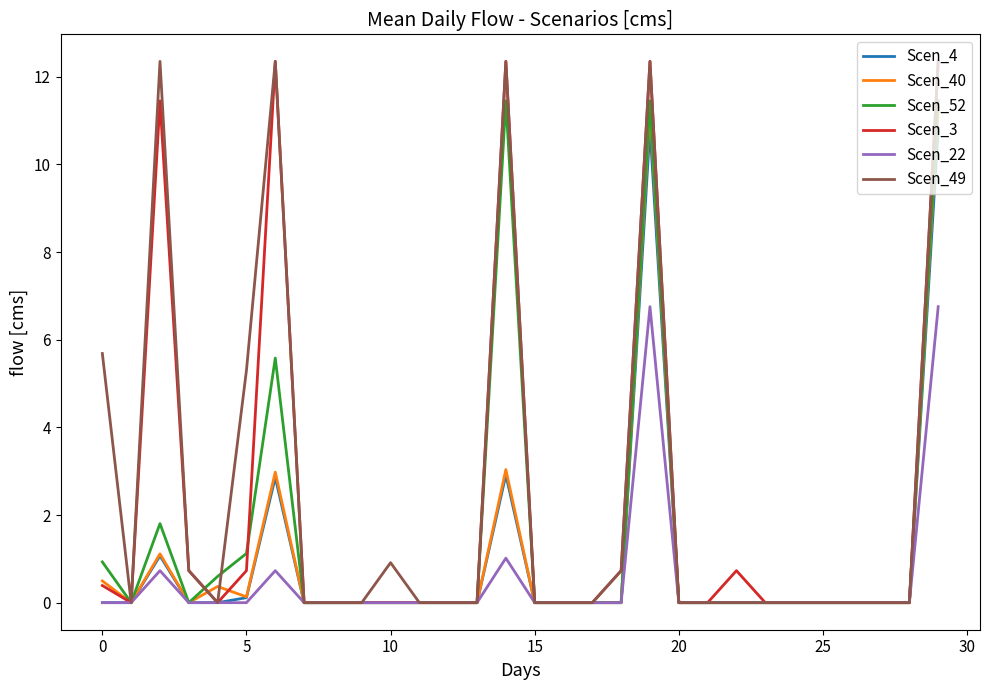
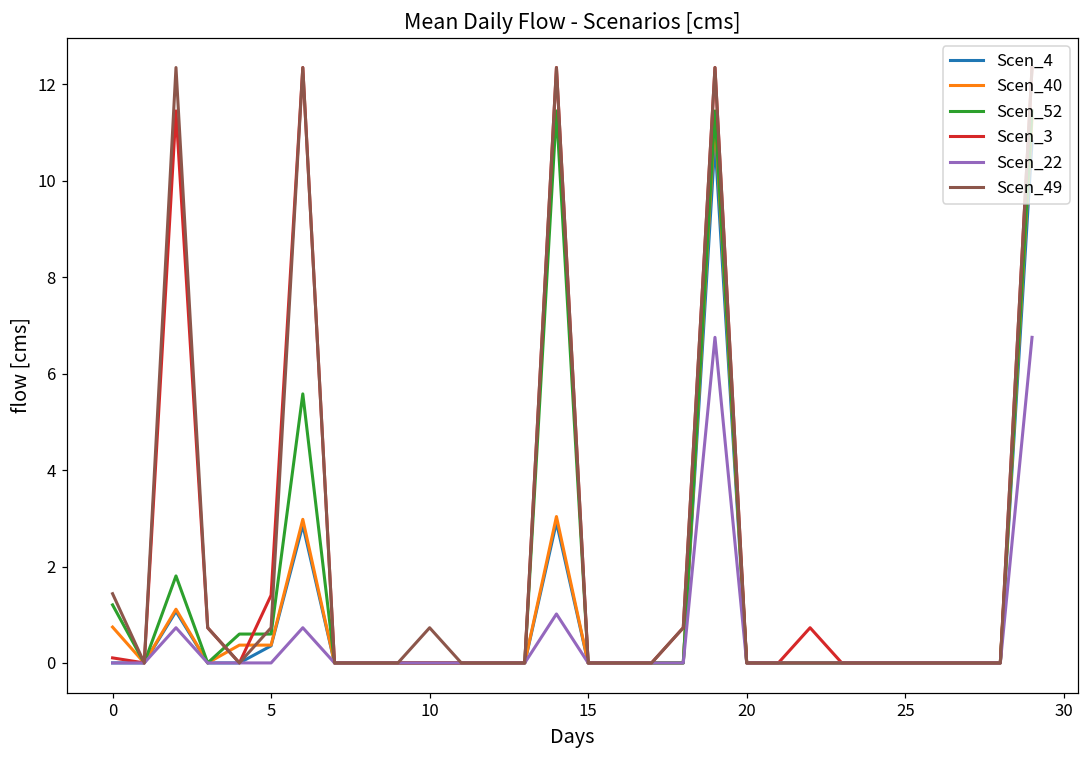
  {
    "Scen_4": {
-     "5": 0.1
+     "5": 0.4
    },
    "Scen_40": {
-     "0": 0.5,
-     "5": 0.1
+     "0": 0.7,
+     "5": 0.4
    },
    "Scen_52": {
-     "0": 0.9,
-     "5": 1.1
+     "0": 1.2,
+     "5": 0.6
    },
    "Scen_3": {
-     "0": 0.4,
-     "5": 0.7
+     "0": 0.1,
+     "5": 1.4
    },
    "Scen_22": {
      "5": 0.0
    },
    "Scen_49": {
-     "0": 5.7,
-     "5": 5.3,
-     "10": 0.9
+     "0": 1.4,
+     "5": 0.7,
+     "10": 0.7
    }
  }
